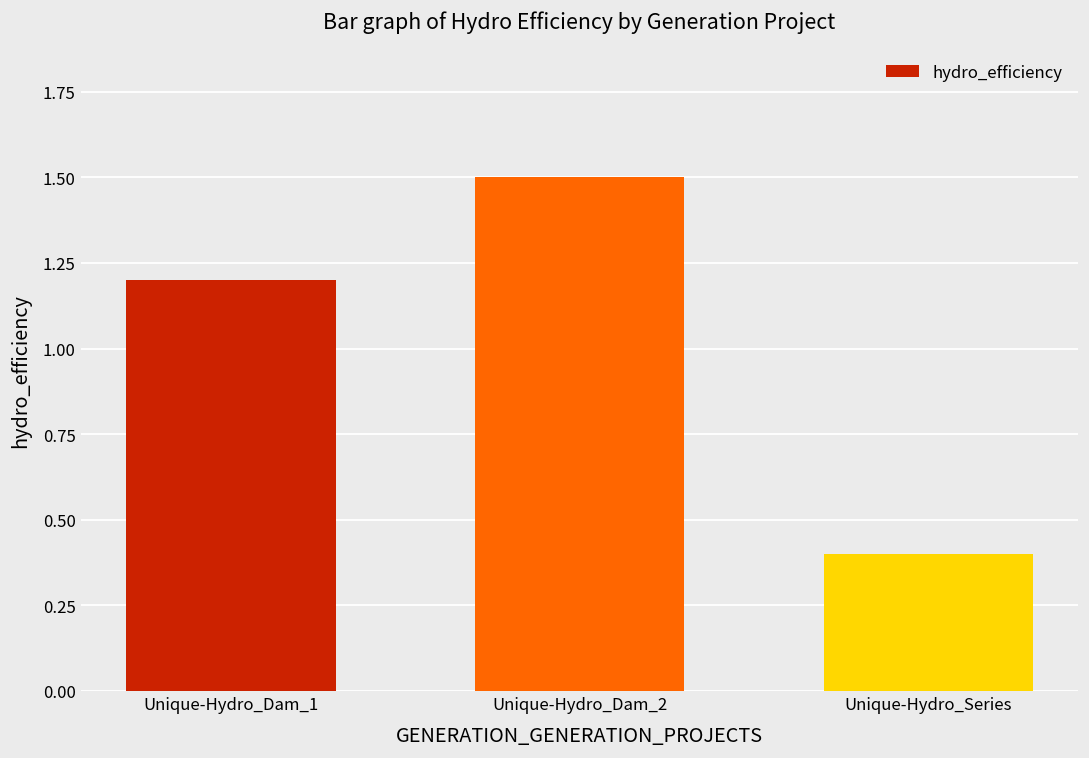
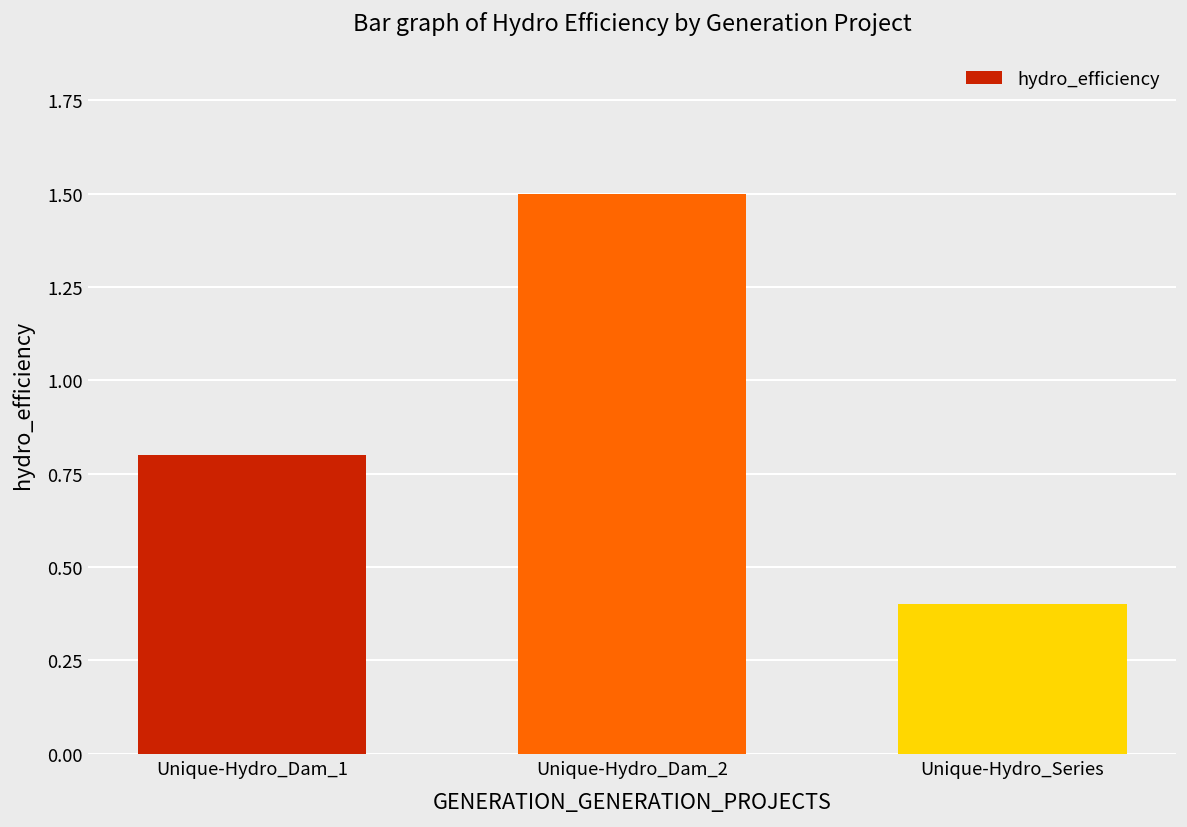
  {
-   "Unique-Hydro_Dam_1": 1.2,
+   "Unique-Hydro_Dam_1": 0.8,
    "Unique-Hydro_Dam_2": 1.5,
    "Unique-Hydro_Series": 0.4
  }
